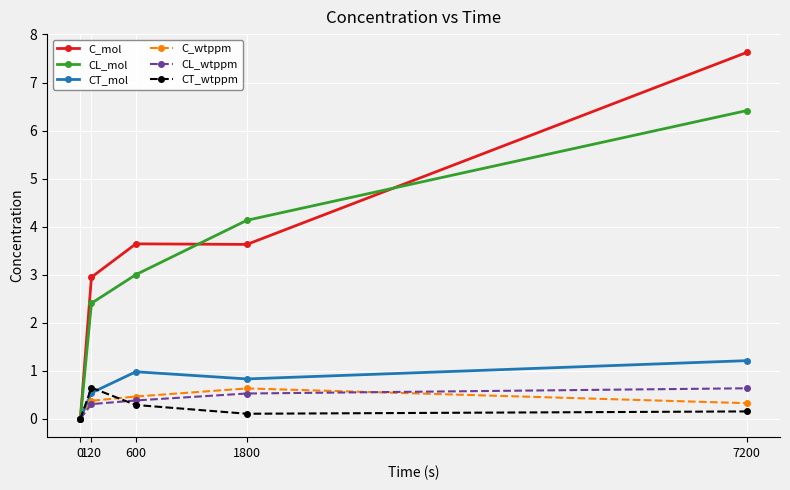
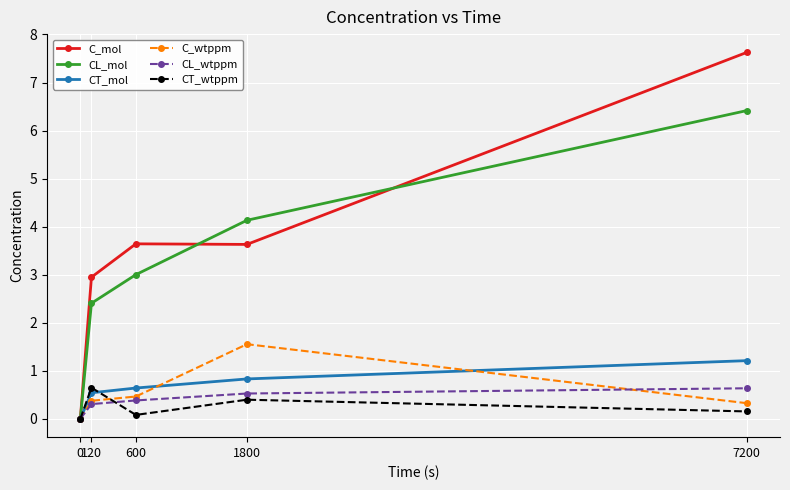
  {
    "C_mol": {
      "120": 2.9,
      "600": 3.6,
      "1800": 3.6,
      "7200": 7.6
    },
    "CL_mol": {
      "120": 2.4,
      "600": 3.0,
      "1800": 4.1,
      "7200": 6.4
    },
    "CT_mol": {
      "120": 0.5,
-     "600": 1.0,
+     "600": 0.6,
      "1800": 0.8,
      "7200": 1.2
    },
    "C_wtppm": {
      "120": 0.4,
      "600": 0.5,
-     "1800": 0.6,
+     "1800": 1.6,
      "7200": 0.3
    },
    "CL_wtppm": {
      "120": 0.3,
      "600": 0.4,
      "1800": 0.5,
      "7200": 0.6
    },
    "CT_wtppm": {
      "120": 0.6,
-     "600": 0.3,
-     "1800": 0.1,
+     "600": 0.1,
+     "1800": 0.4,
      "7200": 0.2
    }
  }
